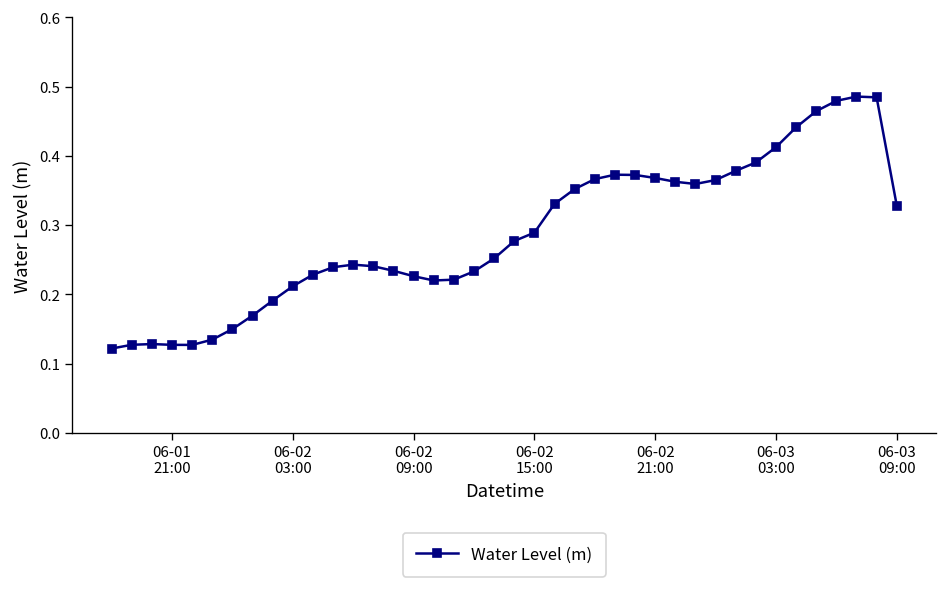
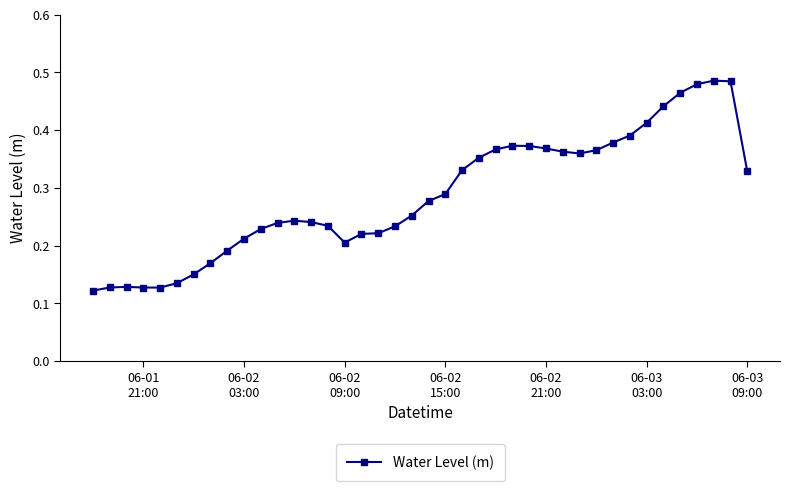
  {
    "06-01 21:00": 0.13,
    "06-02 03:00": 0.21,
-   "06-02 09:00": 0.23,
+   "06-02 09:00": 0.21,
    "06-02 15:00": 0.29,
    "06-02 21:00": 0.37,
    "06-03 03:00": 0.41,
    "06-03 09:00": 0.33
  }
